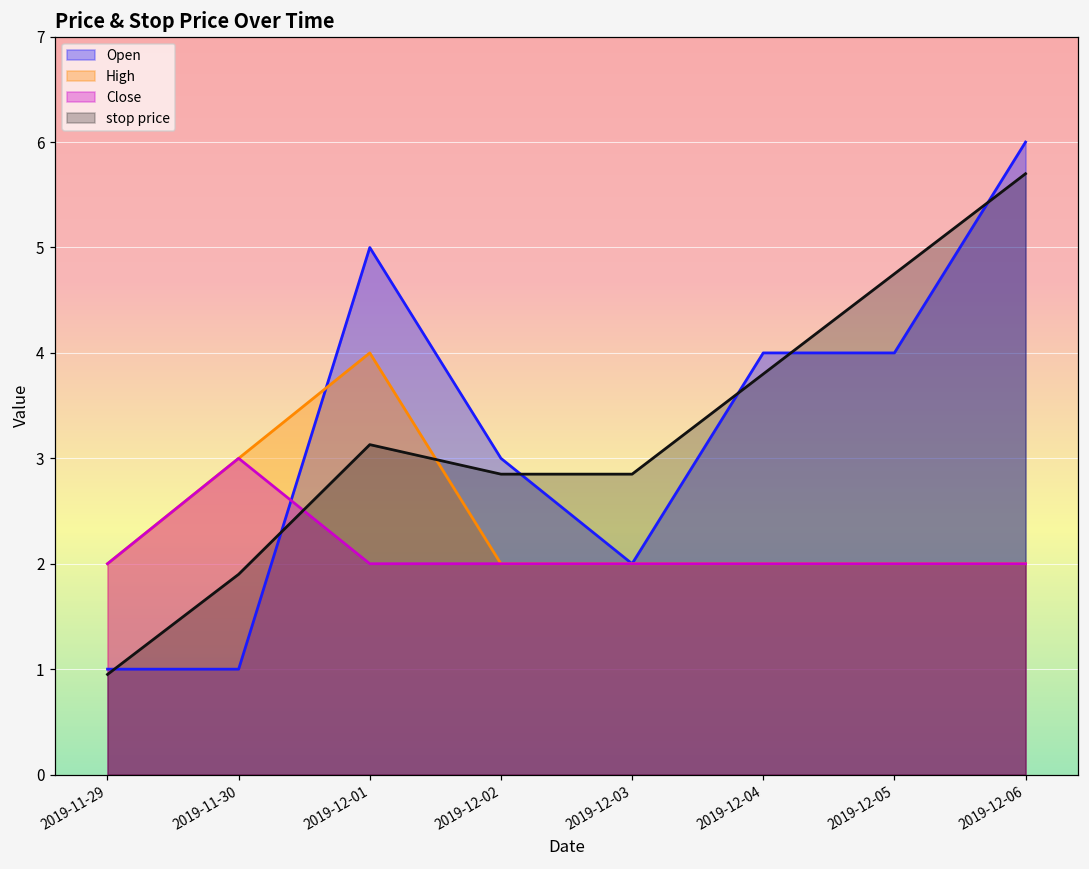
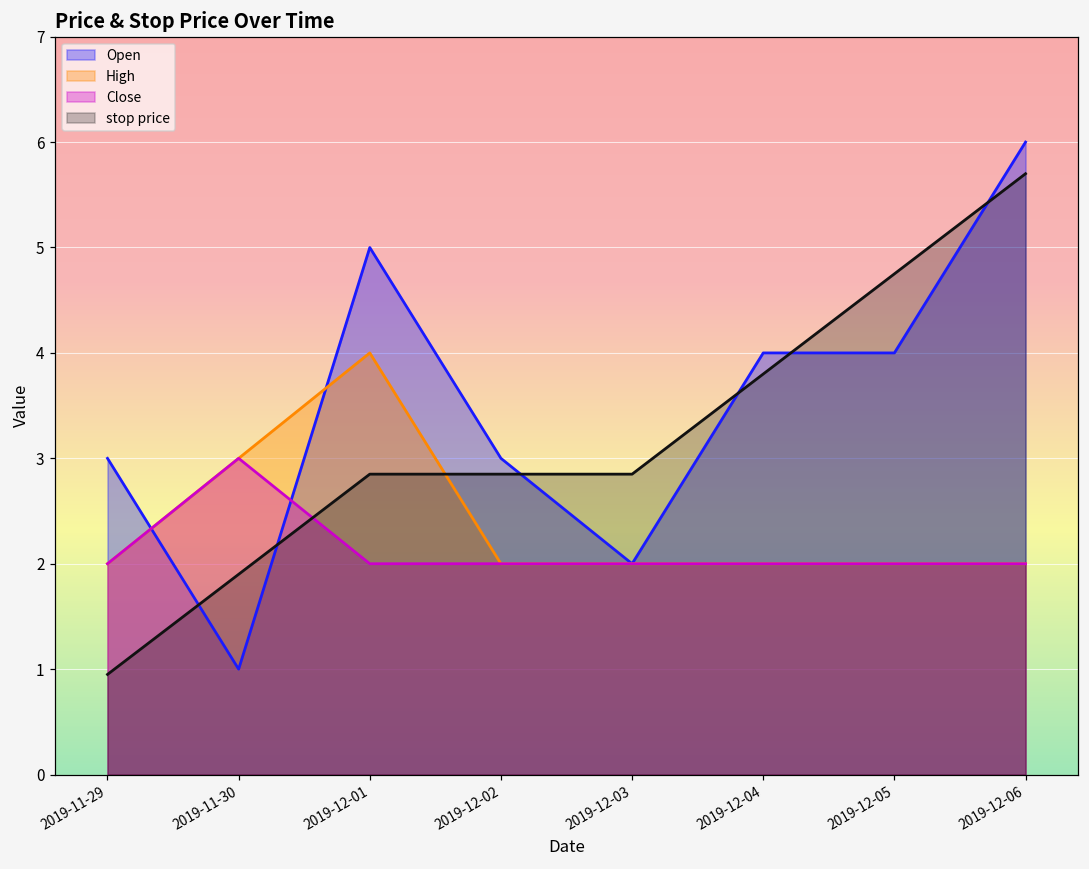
  {
    "Open": {
-     "2019-11-29": 1,
+     "2019-11-29": 3,
      "2019-11-30": 1,
      "2019-12-01": 5,
      "2019-12-02": 3,
      "2019-12-04": 4,
      "2019-12-05": 4,
      "2019-12-06": 6
    },
    "High": {
      "2019-12-01": 4.0
    },
    "Close": {
      "2019-12-01": 2.0
    },
    "stop price": {
      "2019-11-29": 1.0,
      "2019-11-30": 1.9,
-     "2019-12-01": 3.1,
+     "2019-12-01": 2.9,
      "2019-12-02": 2.9,
      "2019-12-03": 2.9,
      "2019-12-04": 3.8,
      "2019-12-05": 4.8,
      "2019-12-06": 5.7
    }
  }
